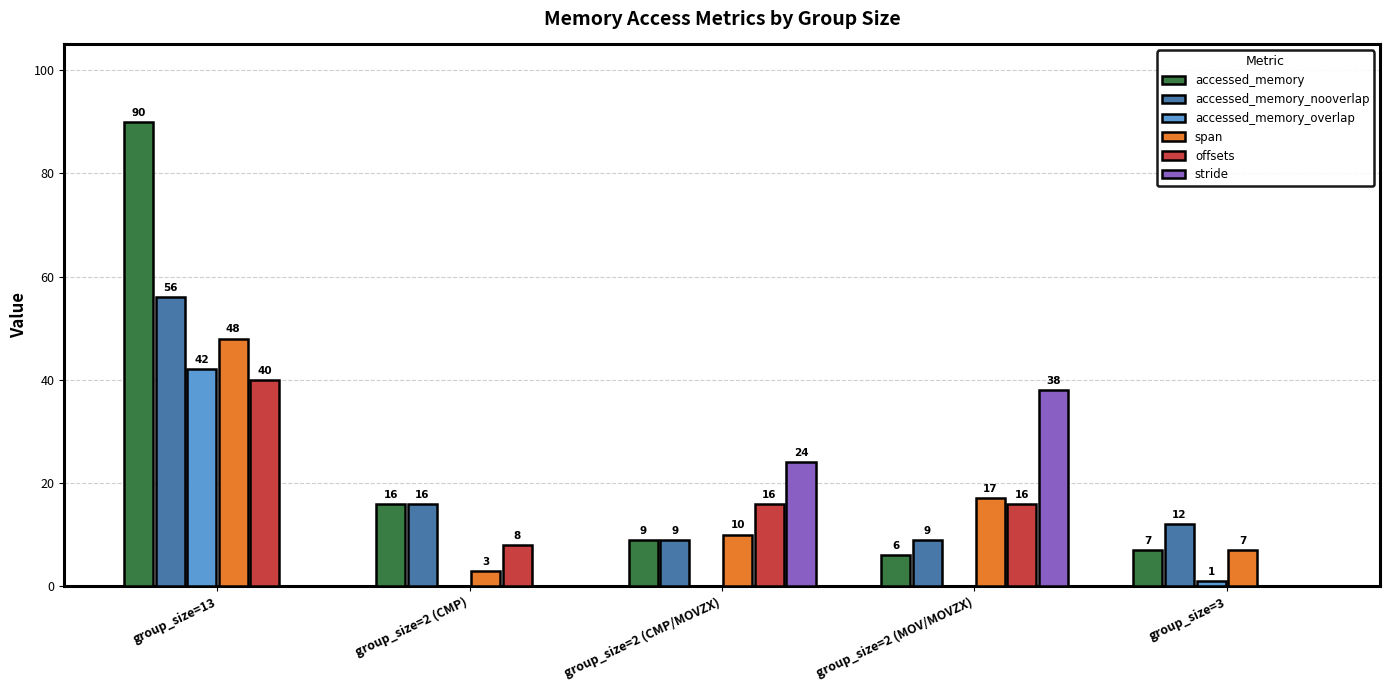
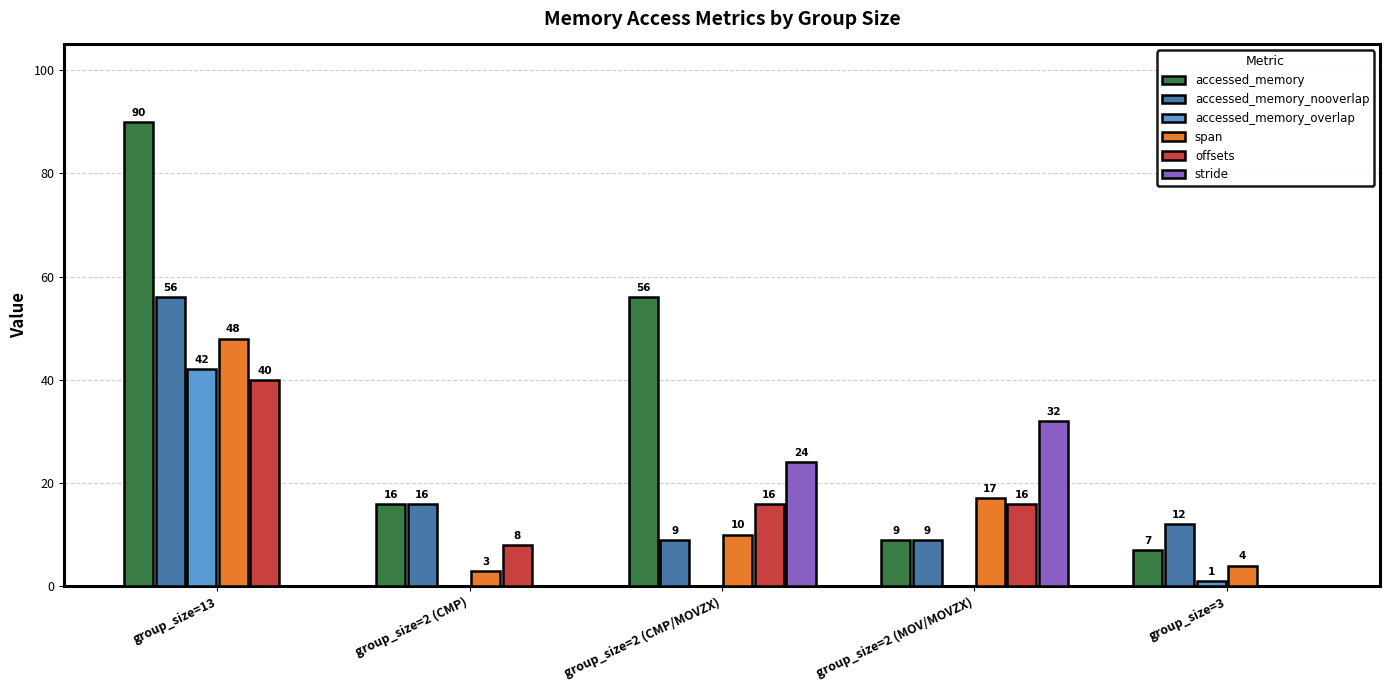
  {
    "accessed_memory": {
      "group_size=13": 90,
      "group_size=2 (CMP)": 16,
-     "group_size=2 (CMP/MOVZX)": 9,
-     "group_size=2 (MOV/MOVZX)": 6,
+     "group_size=2 (CMP/MOVZX)": 56,
+     "group_size=2 (MOV/MOVZX)": 9,
      "group_size=3": 7
    },
    "accessed_memory_nooverlap": {
      "group_size=13": 56,
      "group_size=2 (CMP)": 16,
      "group_size=2 (CMP/MOVZX)": 9,
      "group_size=2 (MOV/MOVZX)": 9,
      "group_size=3": 12
    },
    "accessed_memory_overlap": {
      "group_size=13": 42,
      "group_size=3": 1
    },
    "span": {
      "group_size=13": 48,
      "group_size=2 (CMP)": 3,
      "group_size=2 (CMP/MOVZX)": 10,
      "group_size=2 (MOV/MOVZX)": 17,
-     "group_size=3": 7
+     "group_size=3": 4
    },
    "offsets": {
      "group_size=13": 40,
      "group_size=2 (CMP)": 8,
      "group_size=2 (CMP/MOVZX)": 16,
      "group_size=2 (MOV/MOVZX)": 16
    },
    "stride": {
      "group_size=2 (CMP/MOVZX)": 24,
-     "group_size=2 (MOV/MOVZX)": 38
+     "group_size=2 (MOV/MOVZX)": 32
    }
  }
